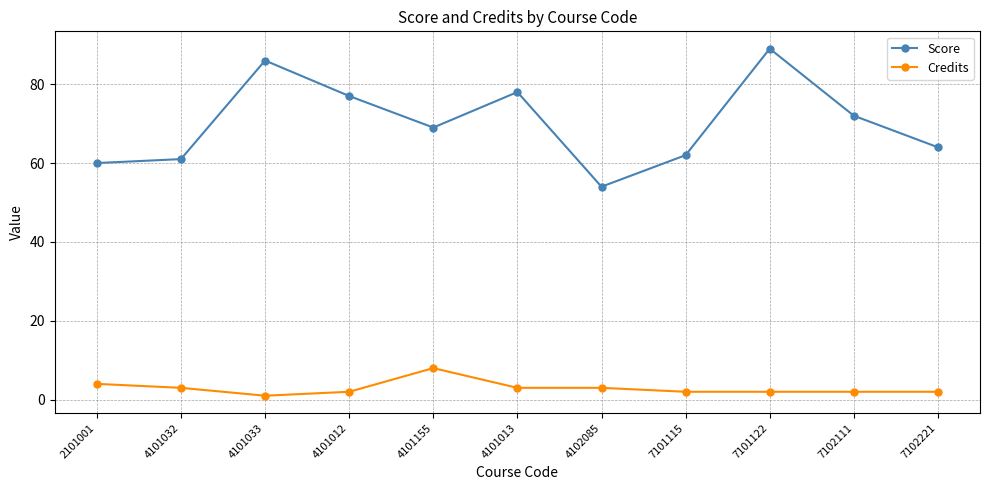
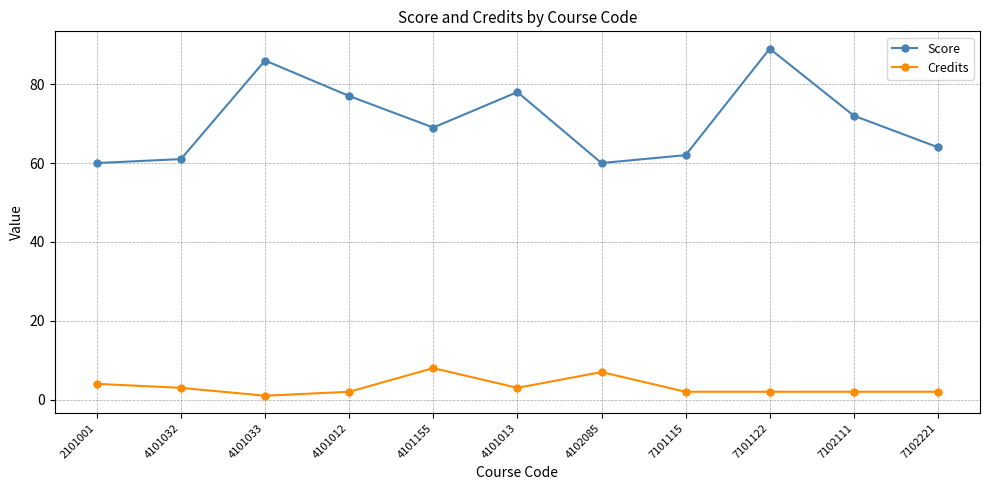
  {
    "Score": {
      "2101001": 60,
      "4101032": 61,
      "4101033": 86,
      "4101012": 77,
      "4101155": 69,
      "4101013": 78,
-     "4102085": 54,
+     "4102085": 60,
      "7101115": 62,
      "7101122": 89,
      "7102111": 72,
      "7102221": 64
    },
    "Credits": {
      "2101001": 4,
      "4101032": 3,
      "4101033": 1,
      "4101012": 2,
      "4101155": 8,
      "4101013": 3,
-     "4102085": 3,
+     "4102085": 7,
      "7101115": 2,
      "7101122": 2,
      "7102111": 2,
      "7102221": 2
    }
  }
